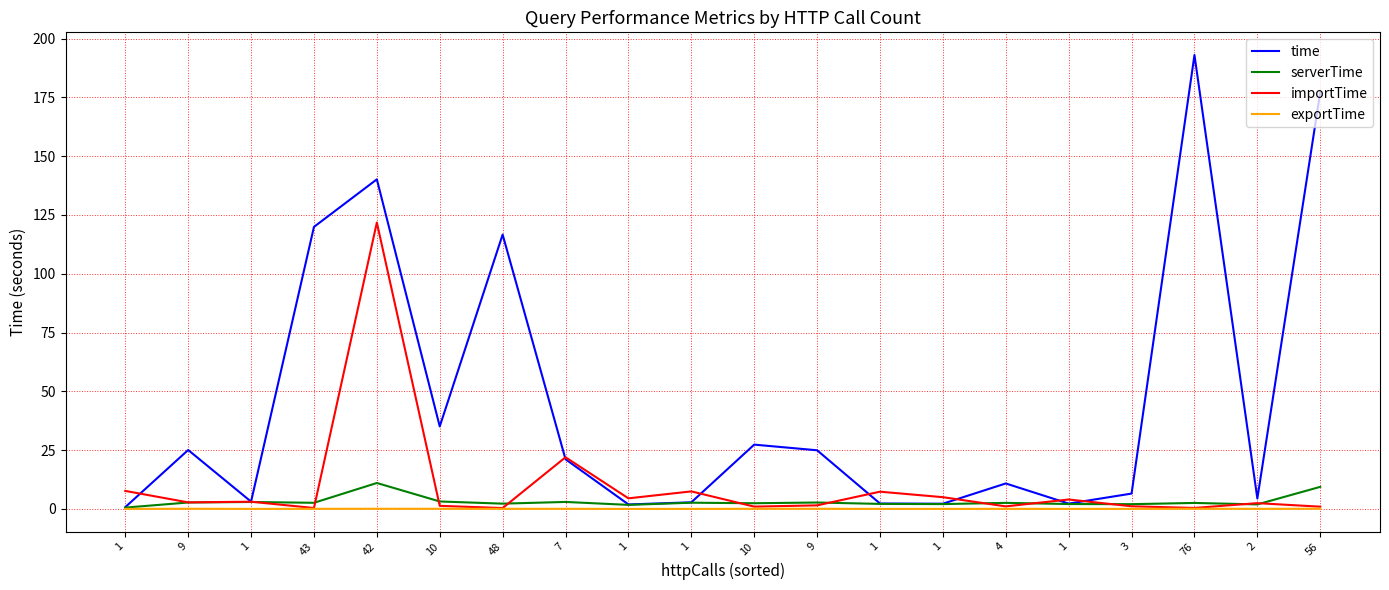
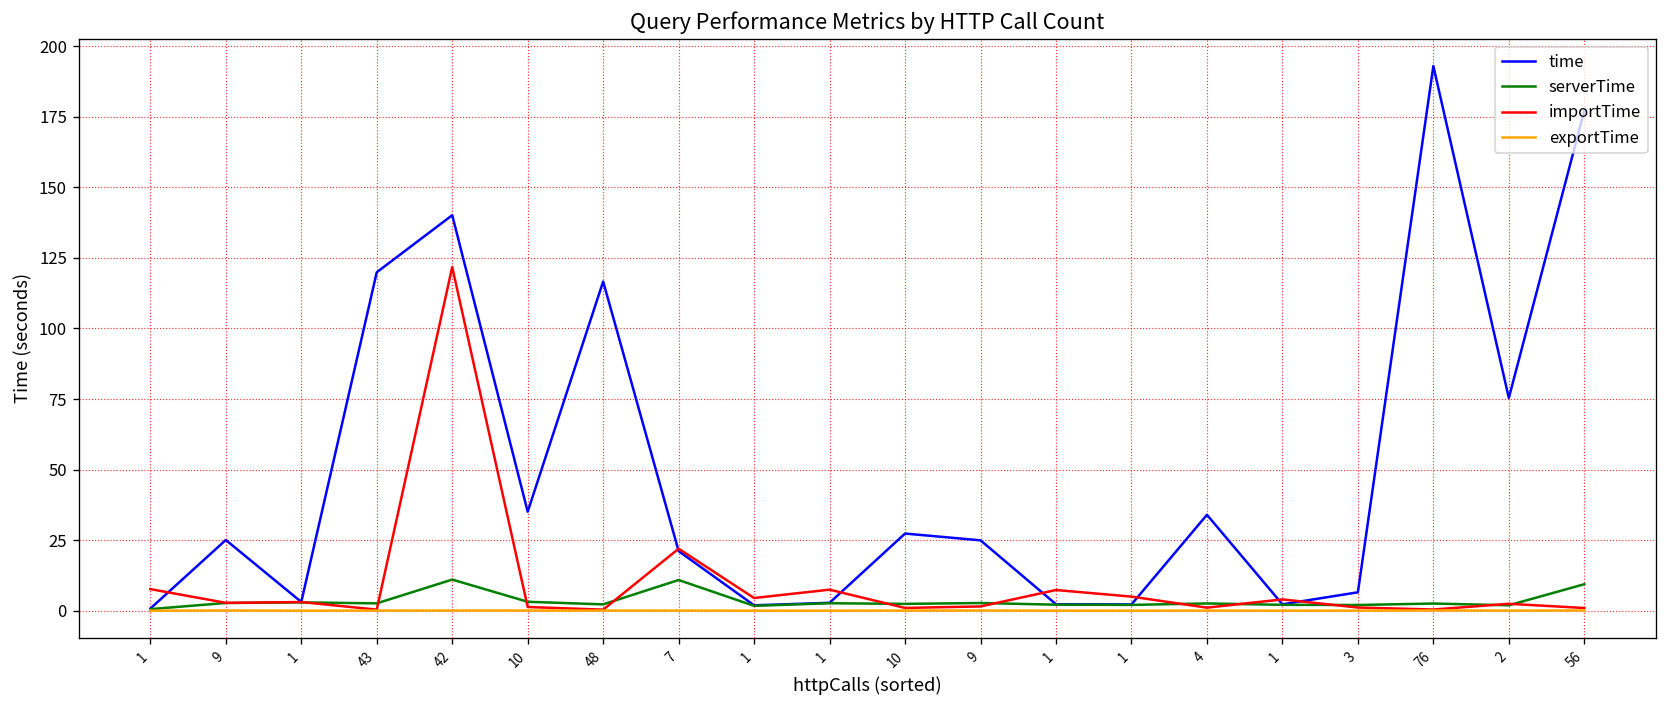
  {
    "time": {
      "43": 120,
      "42": 140,
      "48": 117,
-     "4": 11,
+     "4": 34,
      "3": 7,
      "76": 193,
-     "2": 4
+     "2": 75
    },
    "serverTime": {
      "43": 3,
      "42": 11,
      "48": 2,
-     "7": 3,
+     "7": 11,
      "4": 3,
      "76": 3,
      "56": 9
    },
    "importTime": {
      "42": 122
    },
    "exportTime": {
      "42": 0,
      "7": 0,
      "3": 0,
      "2": 0
    }
  }
